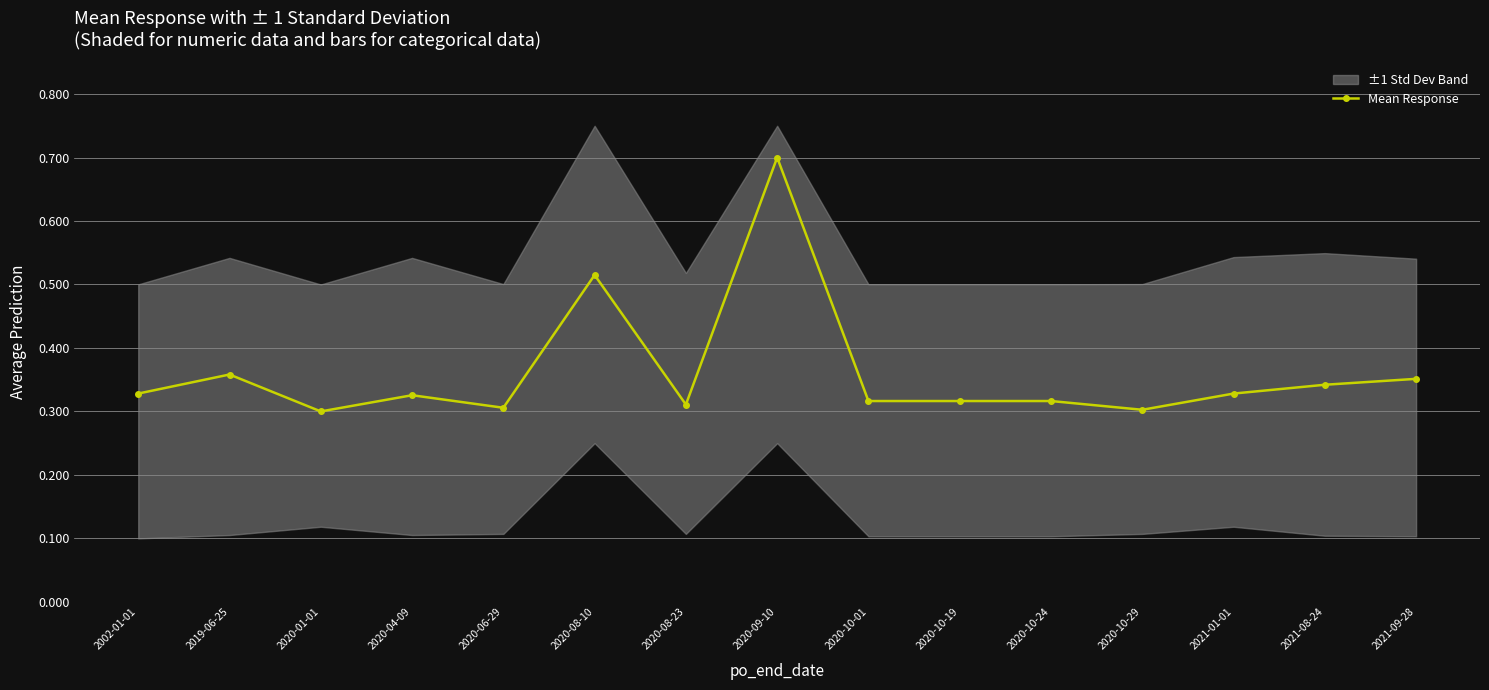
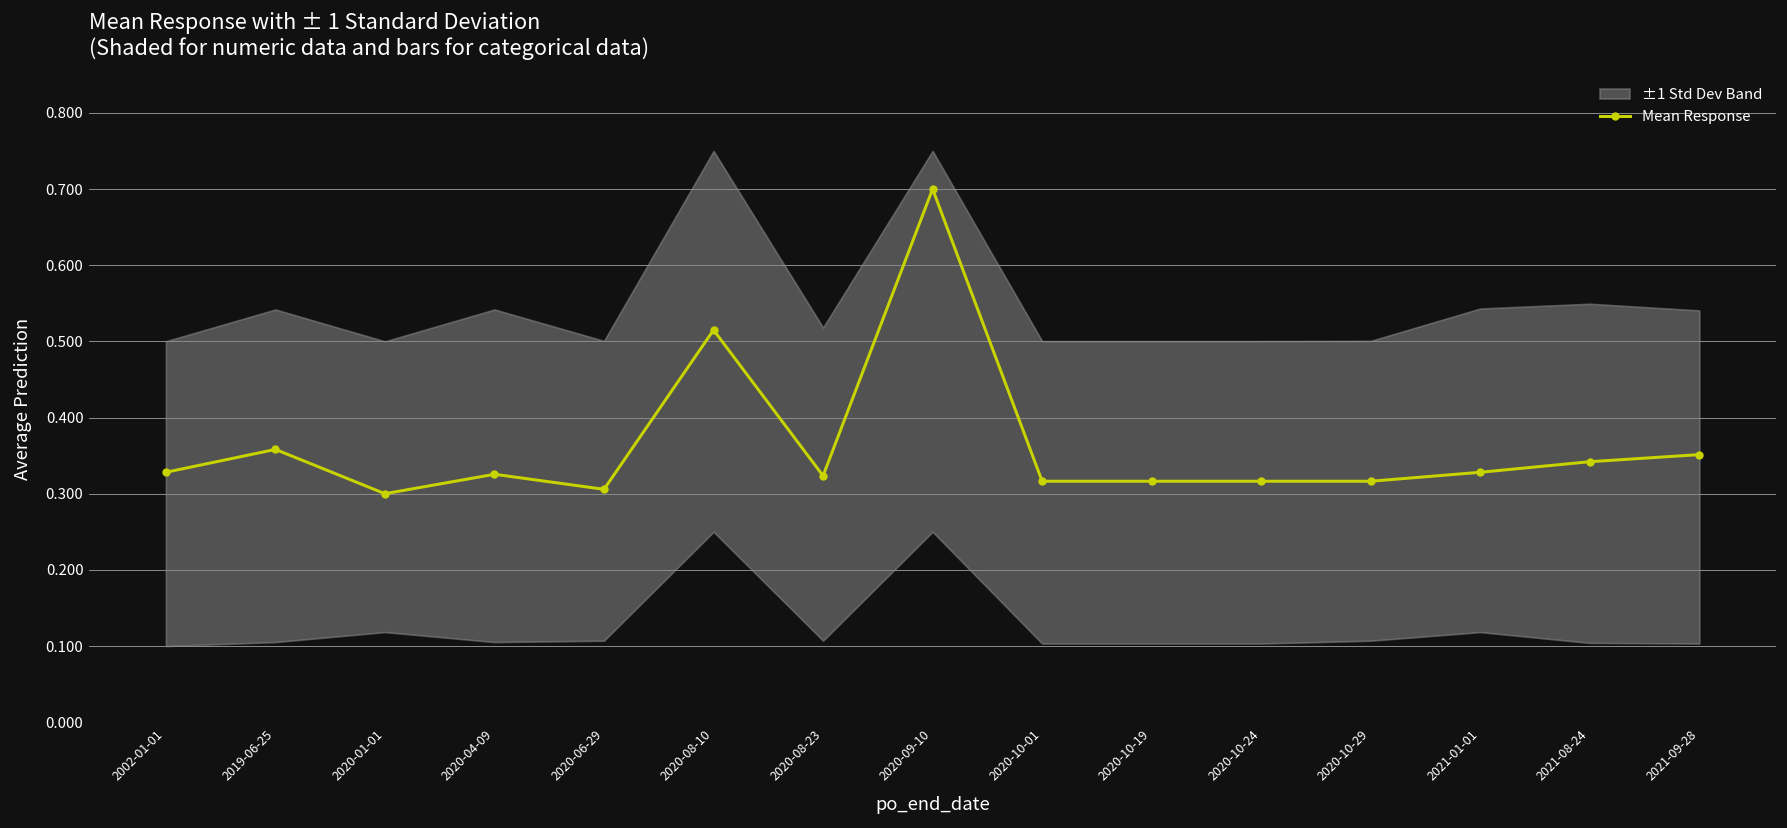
  {
    "Mean Response": {
      "2002-01-01": 0.33,
      "2019-06-25": 0.36,
      "2020-01-01": 0.30,
      "2020-04-09": 0.33,
      "2020-06-29": 0.31,
      "2020-08-10": 0.51,
-     "2020-08-23": 0.31,
+     "2020-08-23": 0.32,
      "2020-09-10": 0.70,
      "2020-10-01": 0.32,
      "2020-10-19": 0.32,
      "2020-10-24": 0.32,
-     "2020-10-29": 0.30,
+     "2020-10-29": 0.32,
      "2021-01-01": 0.33,
      "2021-08-24": 0.34,
      "2021-09-28": 0.35
    }
  }
